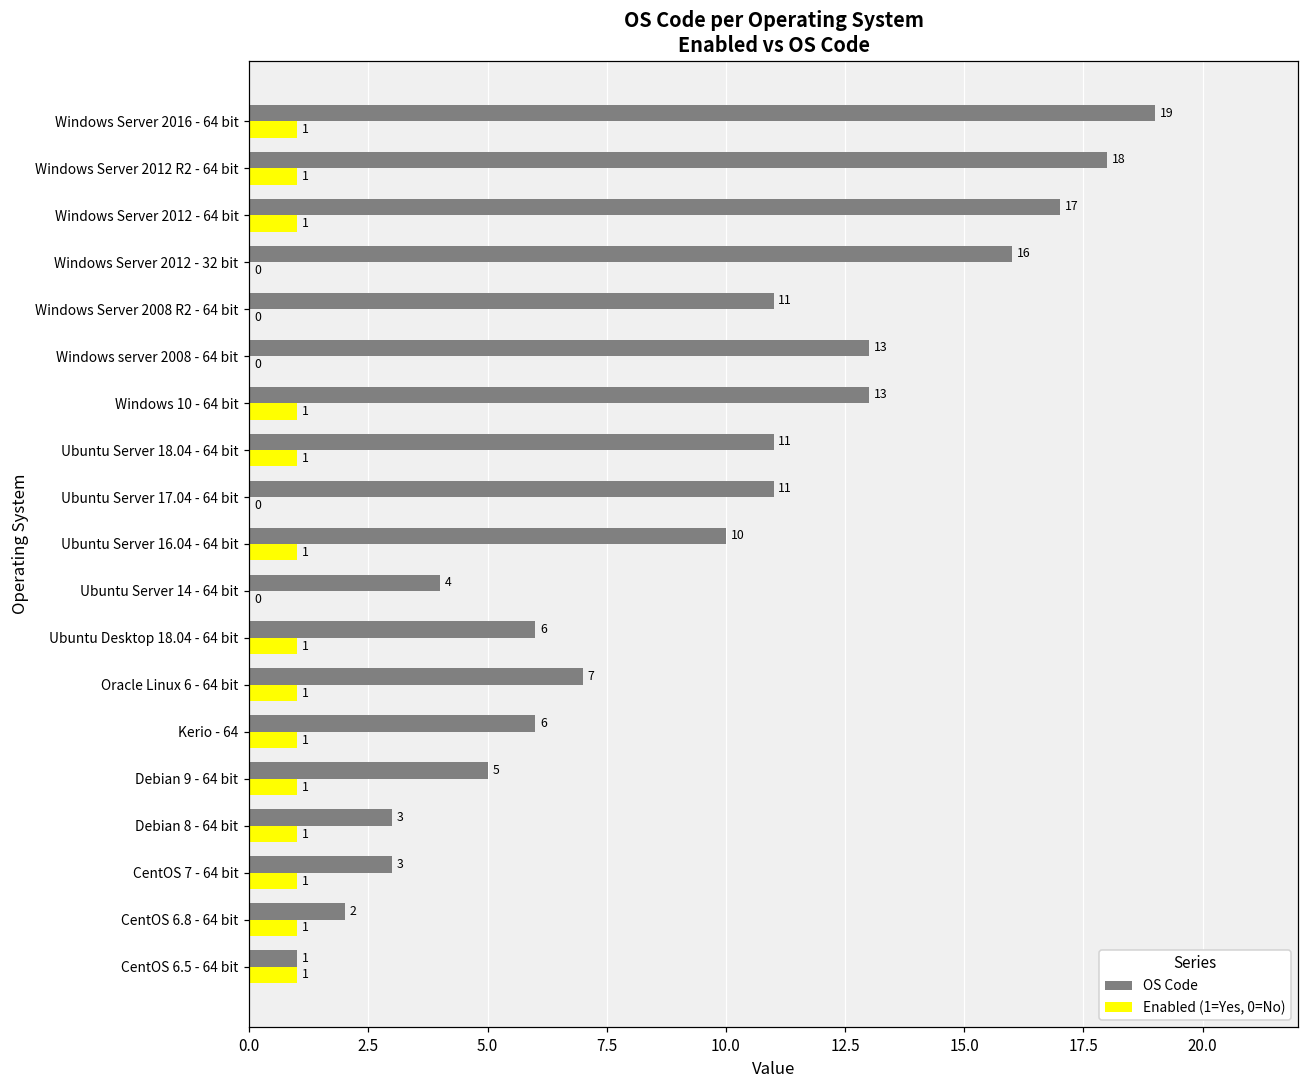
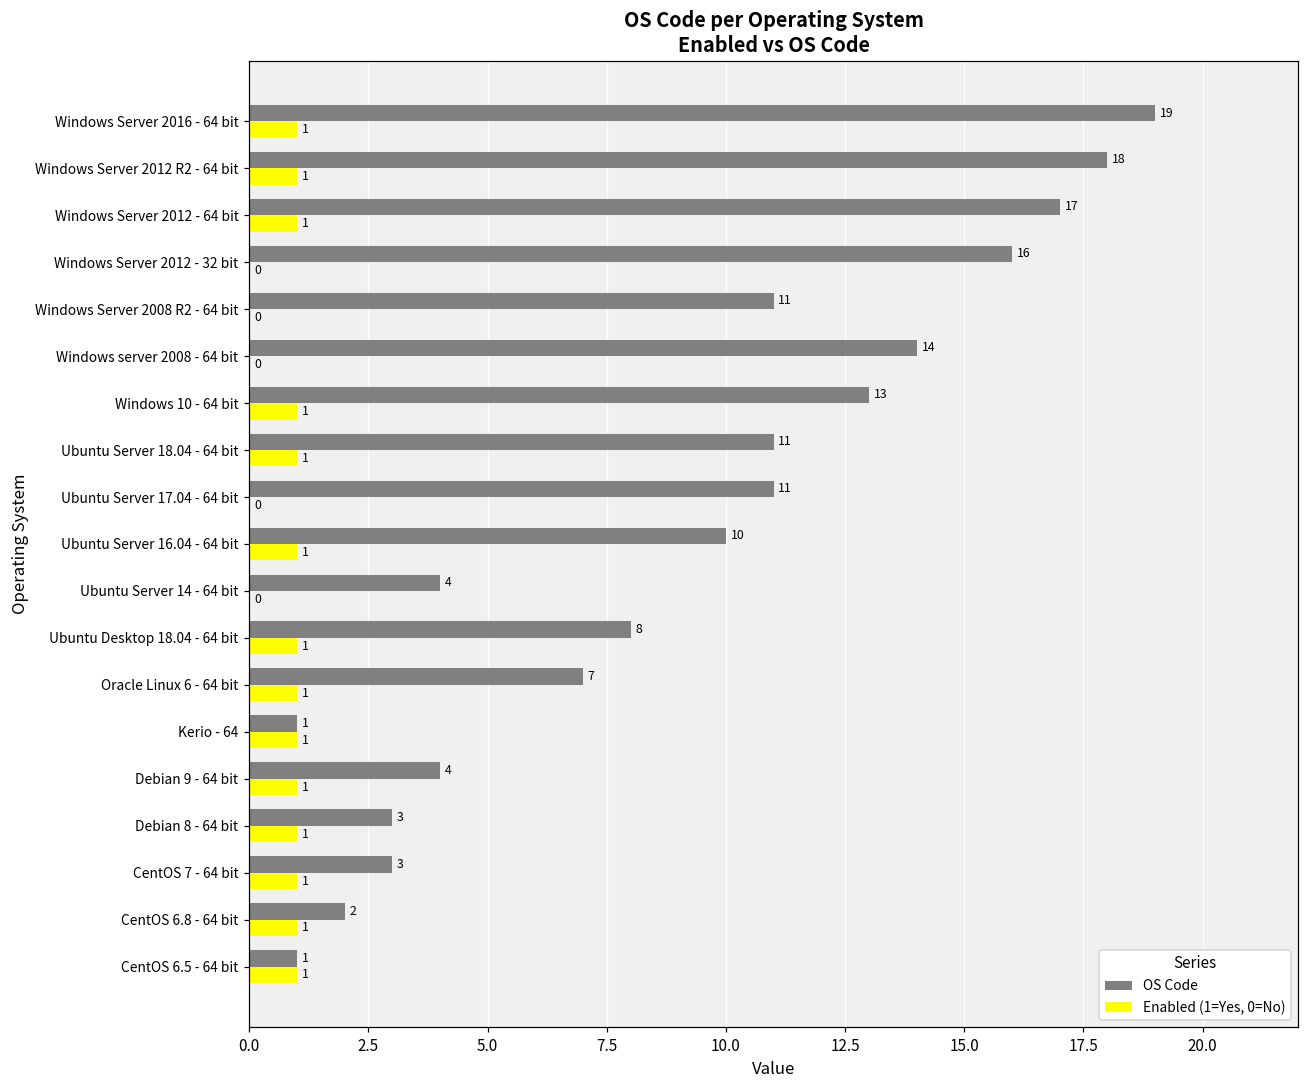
  {
    "OS Code": {
      "Windows Server 2016 - 64 bit": 19,
      "Windows Server 2012 R2 - 64 bit": 18,
      "Windows Server 2012 - 64 bit": 17,
      "Windows Server 2012 - 32 bit": 16,
      "Windows Server 2008 R2 - 64 bit": 11,
-     "Windows server 2008 - 64 bit": 13,
+     "Windows server 2008 - 64 bit": 14,
      "Windows 10 - 64 bit": 13,
      "Ubuntu Server 18.04 - 64 bit": 11,
      "Ubuntu Server 17.04 - 64 bit": 11,
      "Ubuntu Server 16.04 - 64 bit": 10,
      "Ubuntu Server 14 - 64 bit": 4,
-     "Ubuntu Desktop 18.04 - 64 bit": 6,
+     "Ubuntu Desktop 18.04 - 64 bit": 8,
      "Oracle Linux 6 - 64 bit": 7,
-     "Kerio - 64": 6,
-     "Debian 9 - 64 bit": 5,
+     "Kerio - 64": 1,
+     "Debian 9 - 64 bit": 4,
      "Debian 8 - 64 bit": 3,
      "CentOS 7 - 64 bit": 3,
      "CentOS 6.8 - 64 bit": 2,
      "CentOS 6.5 - 64 bit": 1
    },
    "Enabled (1=Yes, 0=No)": {
      "Windows Server 2016 - 64 bit": 1,
      "Windows Server 2012 R2 - 64 bit": 1,
      "Windows Server 2012 - 64 bit": 1,
      "Windows Server 2012 - 32 bit": 0,
      "Windows Server 2008 R2 - 64 bit": 0,
      "Windows server 2008 - 64 bit": 0,
      "Windows 10 - 64 bit": 1,
      "Ubuntu Server 18.04 - 64 bit": 1,
      "Ubuntu Server 17.04 - 64 bit": 0,
      "Ubuntu Server 16.04 - 64 bit": 1,
      "Ubuntu Server 14 - 64 bit": 0,
      "Ubuntu Desktop 18.04 - 64 bit": 1,
      "Oracle Linux 6 - 64 bit": 1,
      "Kerio - 64": 1,
      "Debian 9 - 64 bit": 1,
      "Debian 8 - 64 bit": 1,
      "CentOS 7 - 64 bit": 1,
      "CentOS 6.8 - 64 bit": 1,
      "CentOS 6.5 - 64 bit": 1
    }
  }
